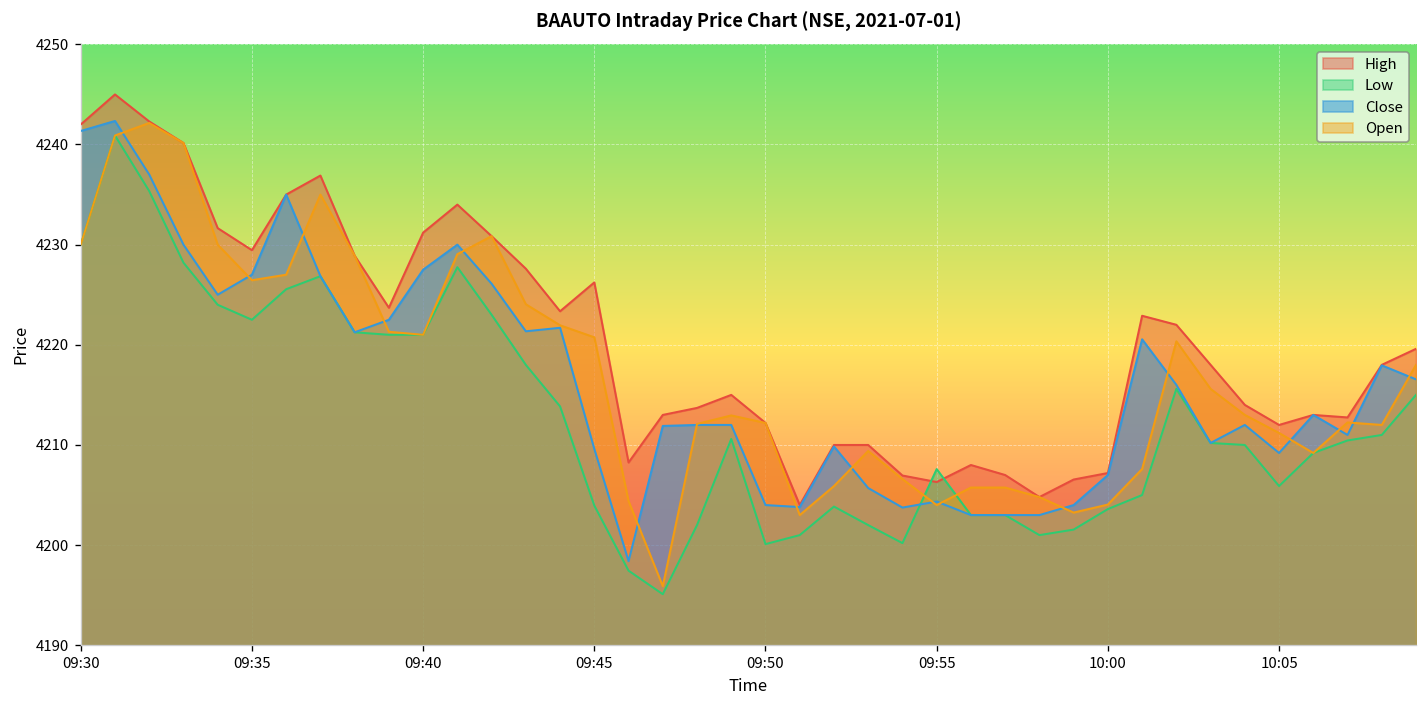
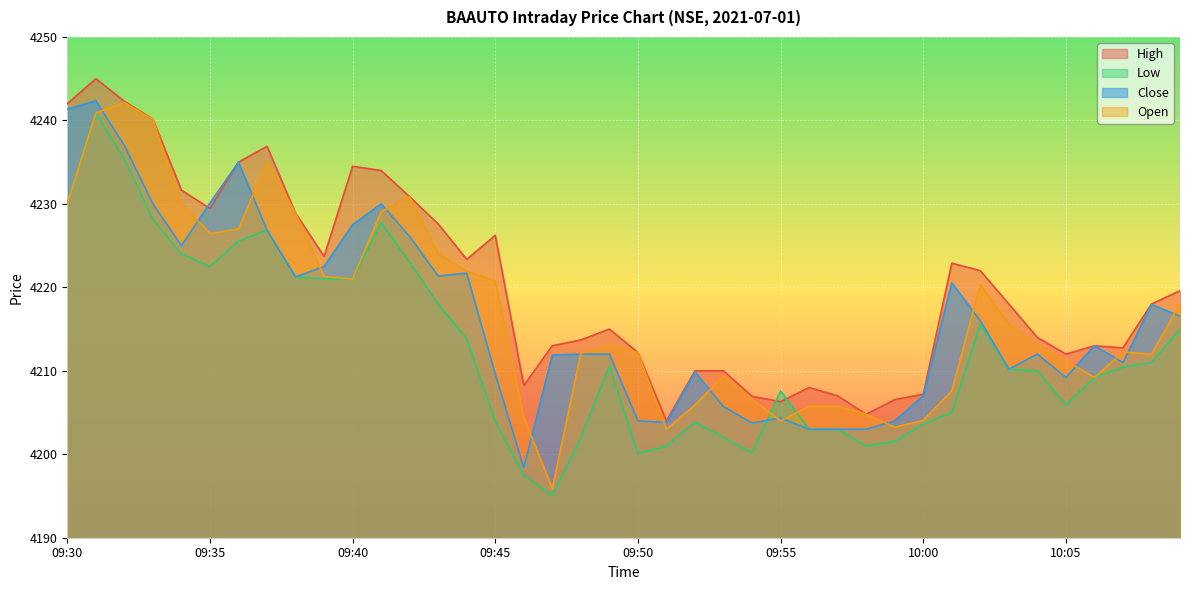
  {
    "High": {
      "09:30": 4242,
      "09:35": 4229,
-     "09:40": 4231,
+     "09:40": 4235,
      "09:45": 4226,
      "09:55": 4206,
      "10:05": 4212
    },
    "Low": {
      "09:35": 4223,
      "09:45": 4204,
      "09:50": 4200,
      "09:55": 4208,
      "10:00": 4204,
      "10:05": 4206
    },
    "Close": {
      "09:30": 4241,
-     "09:35": 4227,
+     "09:35": 4230,
      "09:40": 4228,
      "09:45": 4210,
      "09:50": 4204,
      "09:55": 4204,
      "10:05": 4209
    },
    "Open": {
      "09:35": 4226,
      "09:45": 4221,
      "09:55": 4204,
      "10:00": 4204,
      "10:05": 4211
    }
  }
